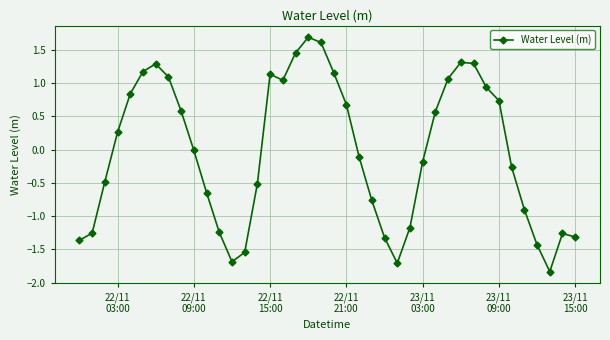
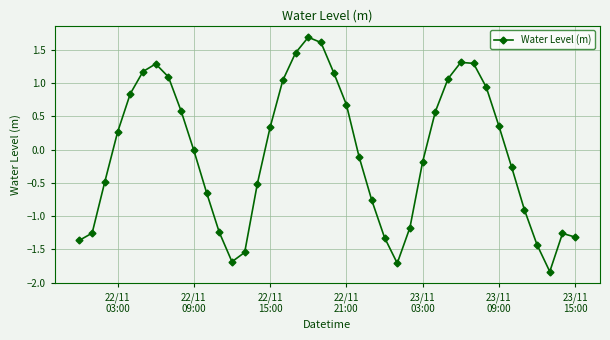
  {
    "22/11 03:00": 0.3,
    "22/11 09:00": 0.0,
-   "22/11 15:00": 1.1,
+   "22/11 15:00": 0.3,
    "22/11 21:00": 0.7,
    "23/11 03:00": -0.2,
-   "23/11 09:00": 0.7,
+   "23/11 09:00": 0.4,
    "23/11 15:00": -1.3
  }
